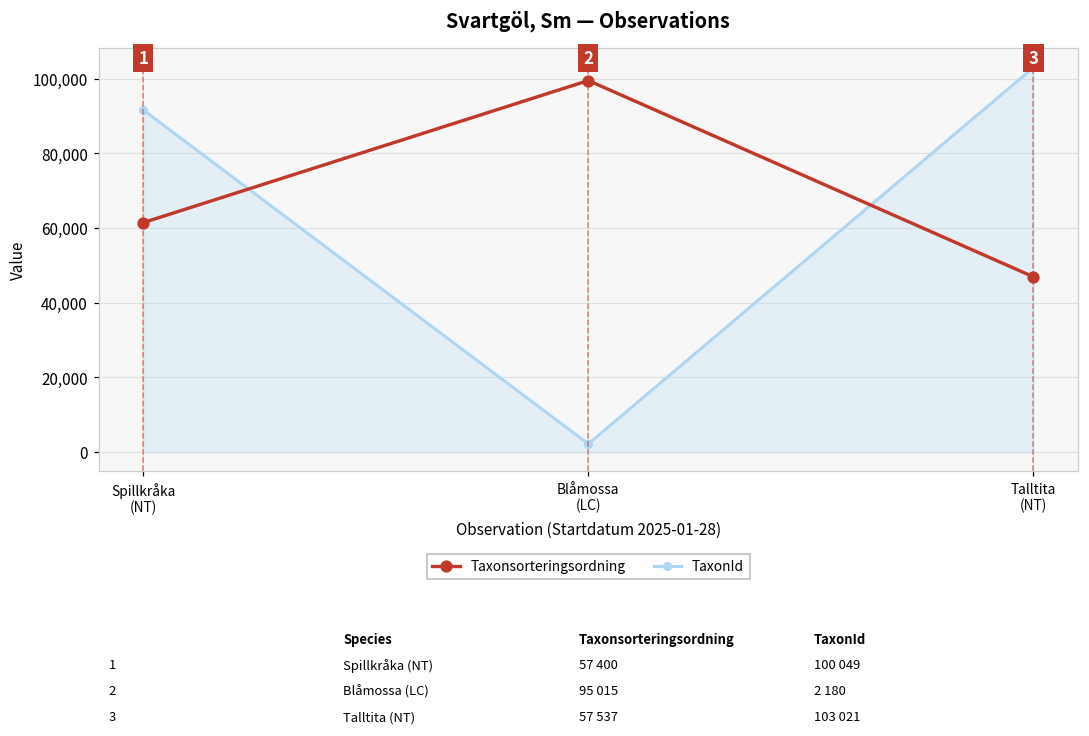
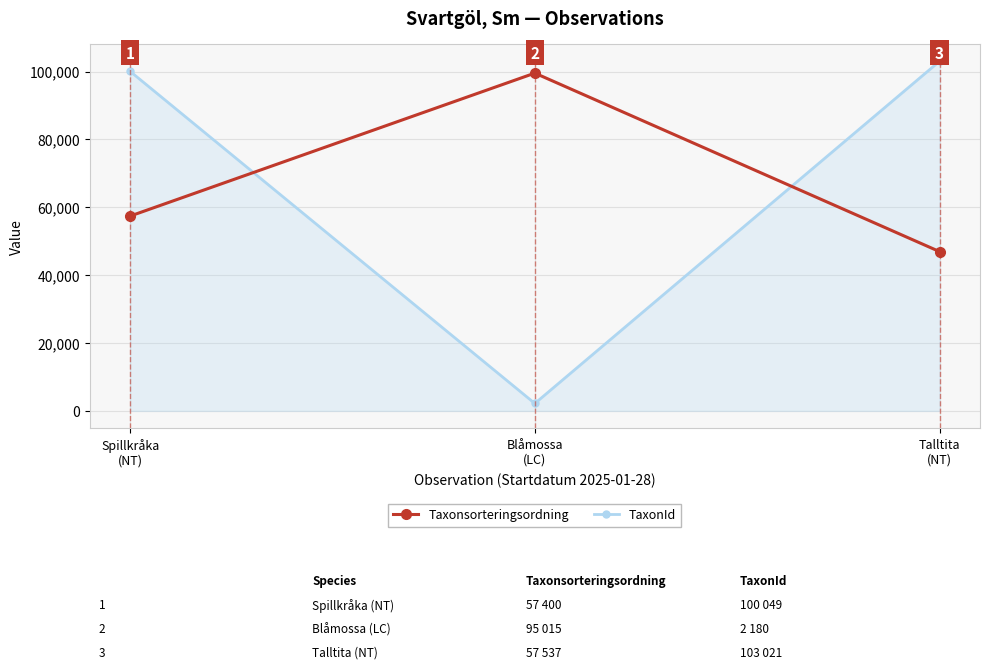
  {
    "Taxonsorteringsordning": {
-     "Spillkråka (NT)": "61,000",
+     "Spillkråka (NT)": "57,000",
      "Talltita (NT)": "47,000"
    },
    "TaxonId": {
-     "Spillkråka (NT)": "92,000",
+     "Spillkråka (NT)": "100,000",
      "Blåmossa (LC)": "2,000"
    }
  }
